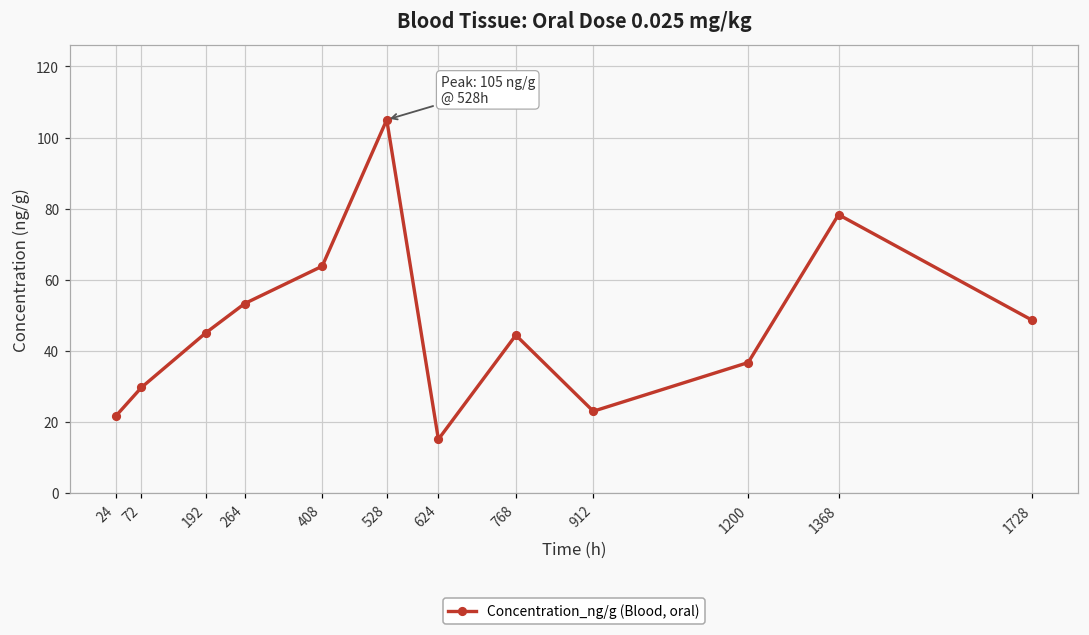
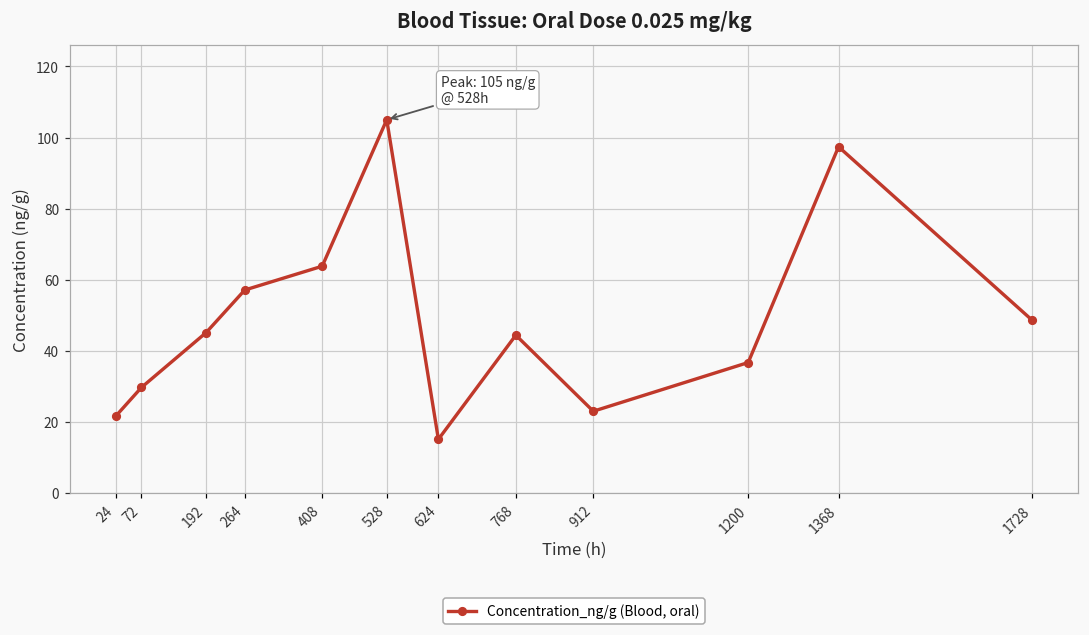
  {
    "24": 22,
    "72": 30,
    "192": 45,
-   "264": 53,
+   "264": 57,
    "408": 64,
    "624": 15,
    "768": 44,
    "912": 23,
    "1200": 37,
-   "1368": 78,
+   "1368": 97,
    "1728": 49
  }
